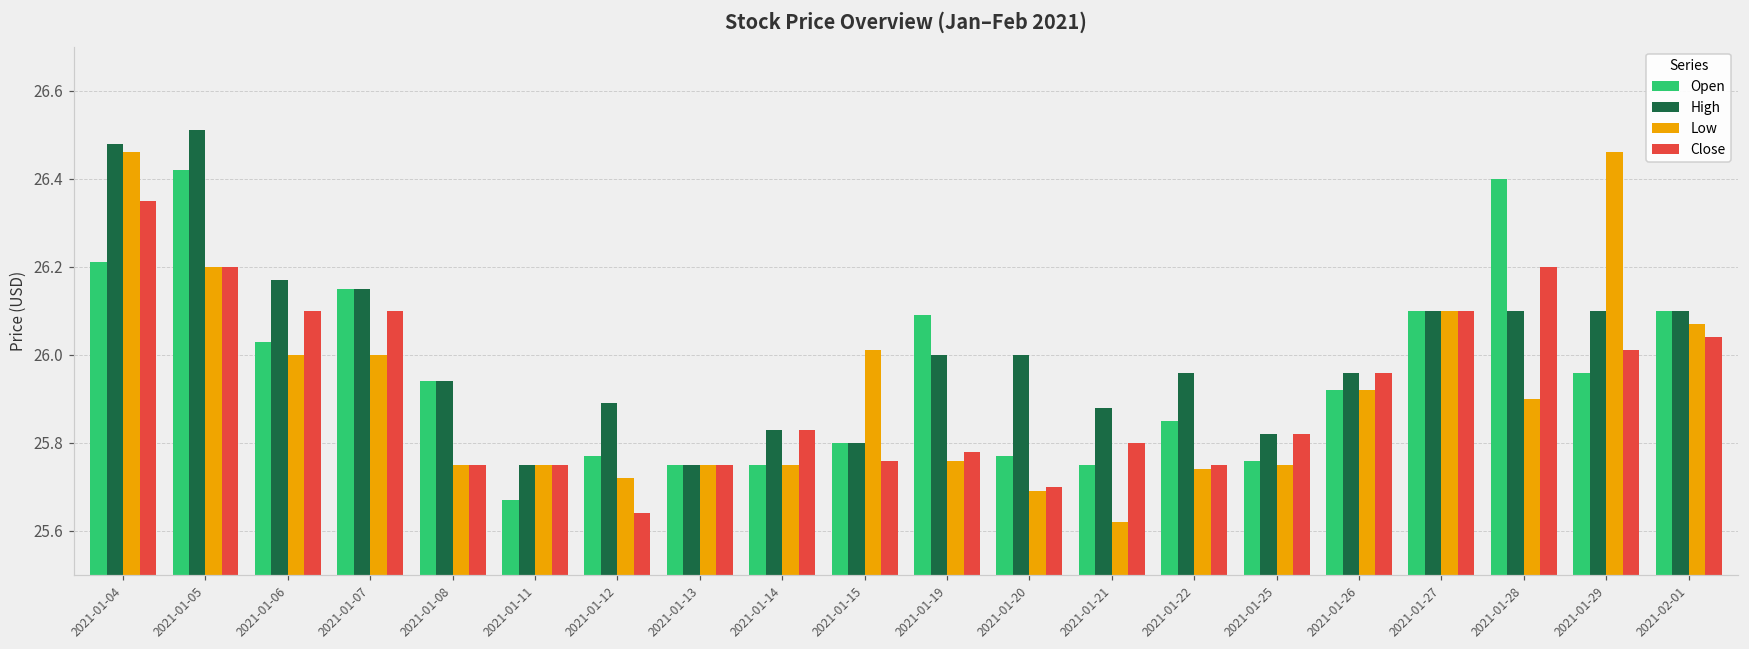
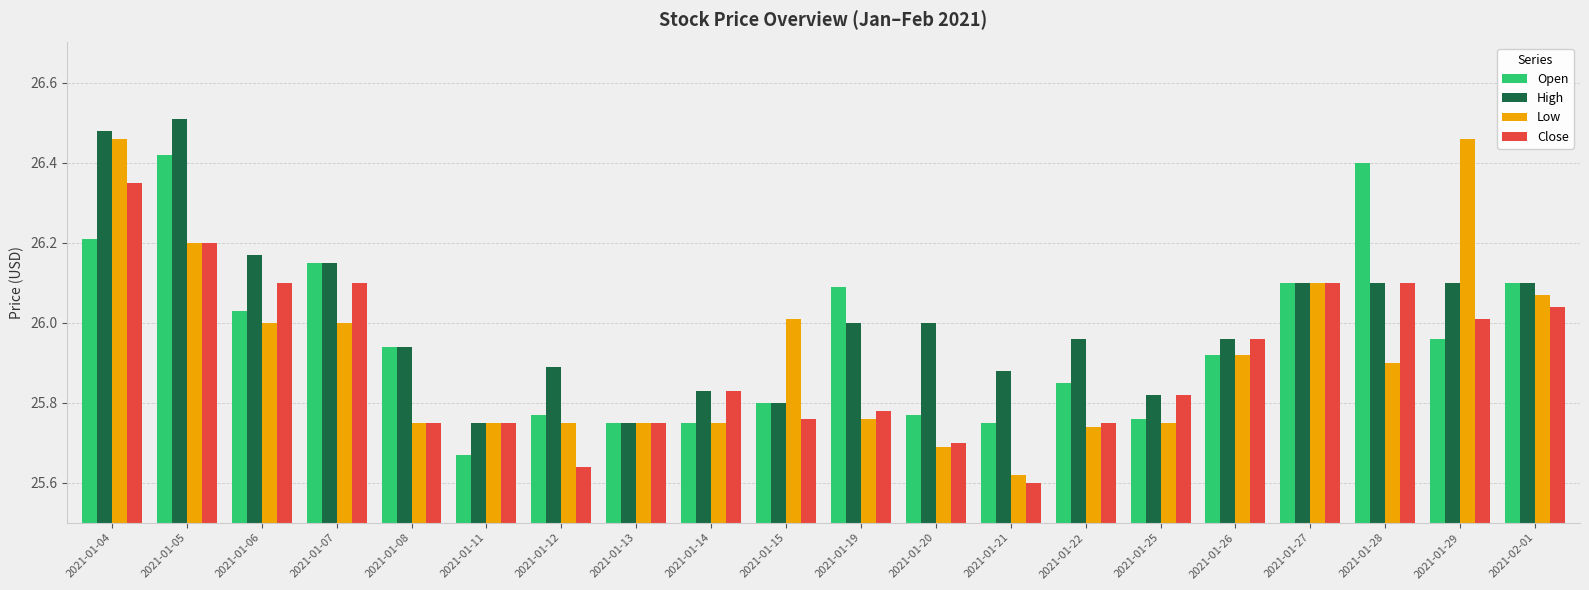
  {
    "Open": {
      "2021-01-04": 26.21,
      "2021-01-05": 26.42,
      "2021-01-06": 26.03,
      "2021-01-07": 26.15,
      "2021-01-08": 25.94,
      "2021-01-11": 25.67,
      "2021-01-12": 25.77,
      "2021-01-13": 25.75,
      "2021-01-14": 25.75,
      "2021-01-15": 25.80,
      "2021-01-19": 26.09,
      "2021-01-20": 25.77,
      "2021-01-21": 25.75,
      "2021-01-22": 25.85,
      "2021-01-25": 25.76,
      "2021-01-26": 25.92,
      "2021-01-27": 26.10,
      "2021-01-28": 26.40,
      "2021-01-29": 25.96,
      "2021-02-01": 26.10
    },
    "High": {
      "2021-01-04": 26.48,
      "2021-01-05": 26.51,
      "2021-01-06": 26.17,
      "2021-01-07": 26.15,
      "2021-01-08": 25.94,
      "2021-01-11": 25.75,
      "2021-01-12": 25.89,
      "2021-01-13": 25.75,
      "2021-01-14": 25.83,
      "2021-01-15": 25.80,
      "2021-01-19": 26.00,
      "2021-01-20": 26.00,
      "2021-01-21": 25.88,
      "2021-01-22": 25.96,
      "2021-01-25": 25.82,
      "2021-01-26": 25.96,
      "2021-01-27": 26.10,
      "2021-01-28": 26.10,
      "2021-01-29": 26.10,
      "2021-02-01": 26.10
    },
    "Low": {
      "2021-01-04": 26.46,
      "2021-01-05": 26.20,
      "2021-01-06": 26.00,
      "2021-01-07": 26.00,
      "2021-01-08": 25.75,
      "2021-01-11": 25.75,
-     "2021-01-12": 25.72,
+     "2021-01-12": 25.75,
      "2021-01-13": 25.75,
      "2021-01-14": 25.75,
      "2021-01-15": 26.01,
      "2021-01-19": 25.76,
      "2021-01-20": 25.69,
      "2021-01-21": 25.62,
      "2021-01-22": 25.74,
      "2021-01-25": 25.75,
      "2021-01-26": 25.92,
      "2021-01-27": 26.10,
      "2021-01-28": 25.90,
      "2021-01-29": 26.46,
      "2021-02-01": 26.07
    },
    "Close": {
      "2021-01-04": 26.35,
      "2021-01-05": 26.2,
      "2021-01-06": 26.1,
      "2021-01-07": 26.1,
      "2021-01-08": 25.75,
      "2021-01-11": 25.75,
      "2021-01-12": 25.64,
      "2021-01-13": 25.75,
      "2021-01-14": 25.83,
      "2021-01-15": 25.76,
      "2021-01-19": 25.78,
      "2021-01-20": 25.7,
-     "2021-01-21": 25.8,
+     "2021-01-21": 25.6,
      "2021-01-22": 25.75,
      "2021-01-25": 25.82,
      "2021-01-26": 25.96,
      "2021-01-27": 26.1,
-     "2021-01-28": 26.2,
+     "2021-01-28": 26.1,
      "2021-01-29": 26.01,
      "2021-02-01": 26.04
    }
  }
